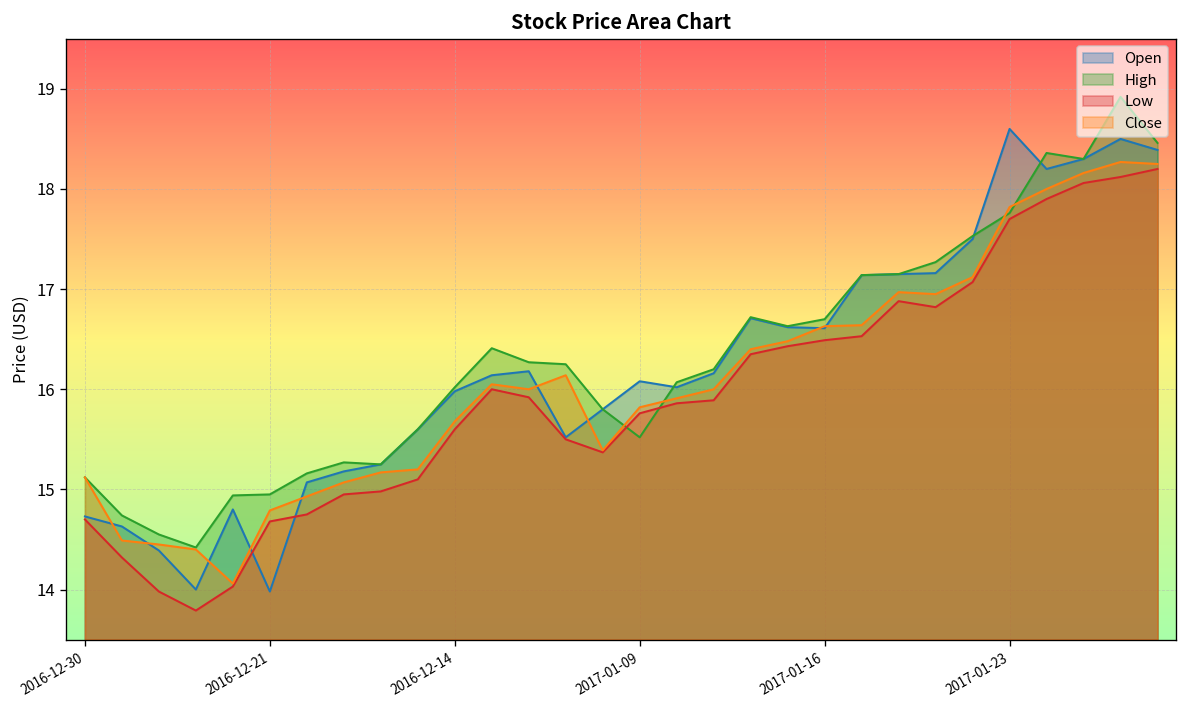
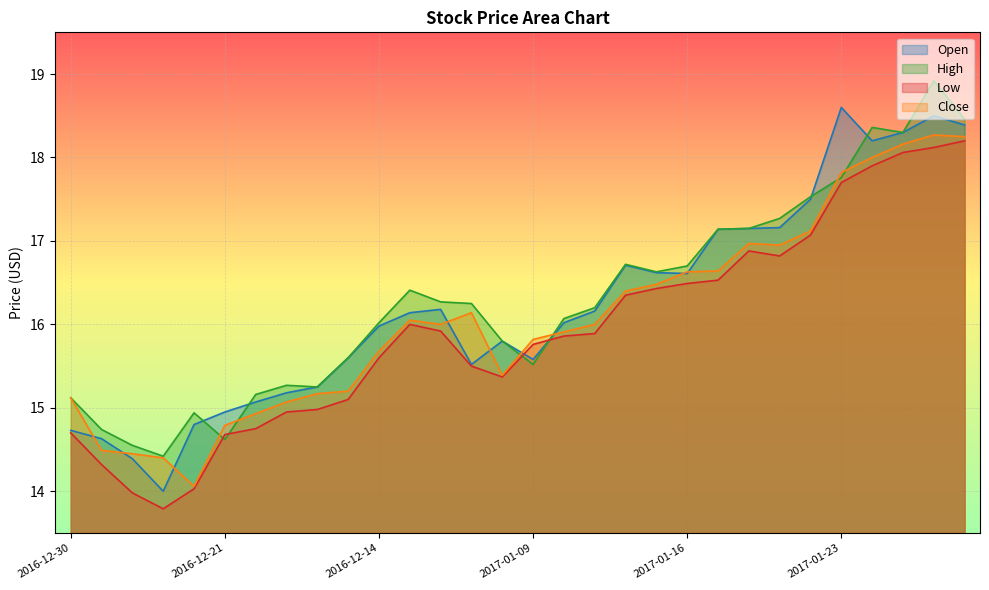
  {
    "Open": {
-     "2016-12-21": 14.0,
+     "2016-12-21": 15.0,
      "2016-12-14": 16.0,
-     "2017-01-09": 16.1,
+     "2017-01-09": 15.6,
      "2017-01-23": 18.6
    },
    "High": {
-     "2016-12-21": 15.0,
+     "2016-12-21": 14.6,
      "2016-12-14": 16.0,
      "2017-01-09": 15.5,
      "2017-01-16": 16.7,
      "2017-01-23": 17.8
    }
  }
